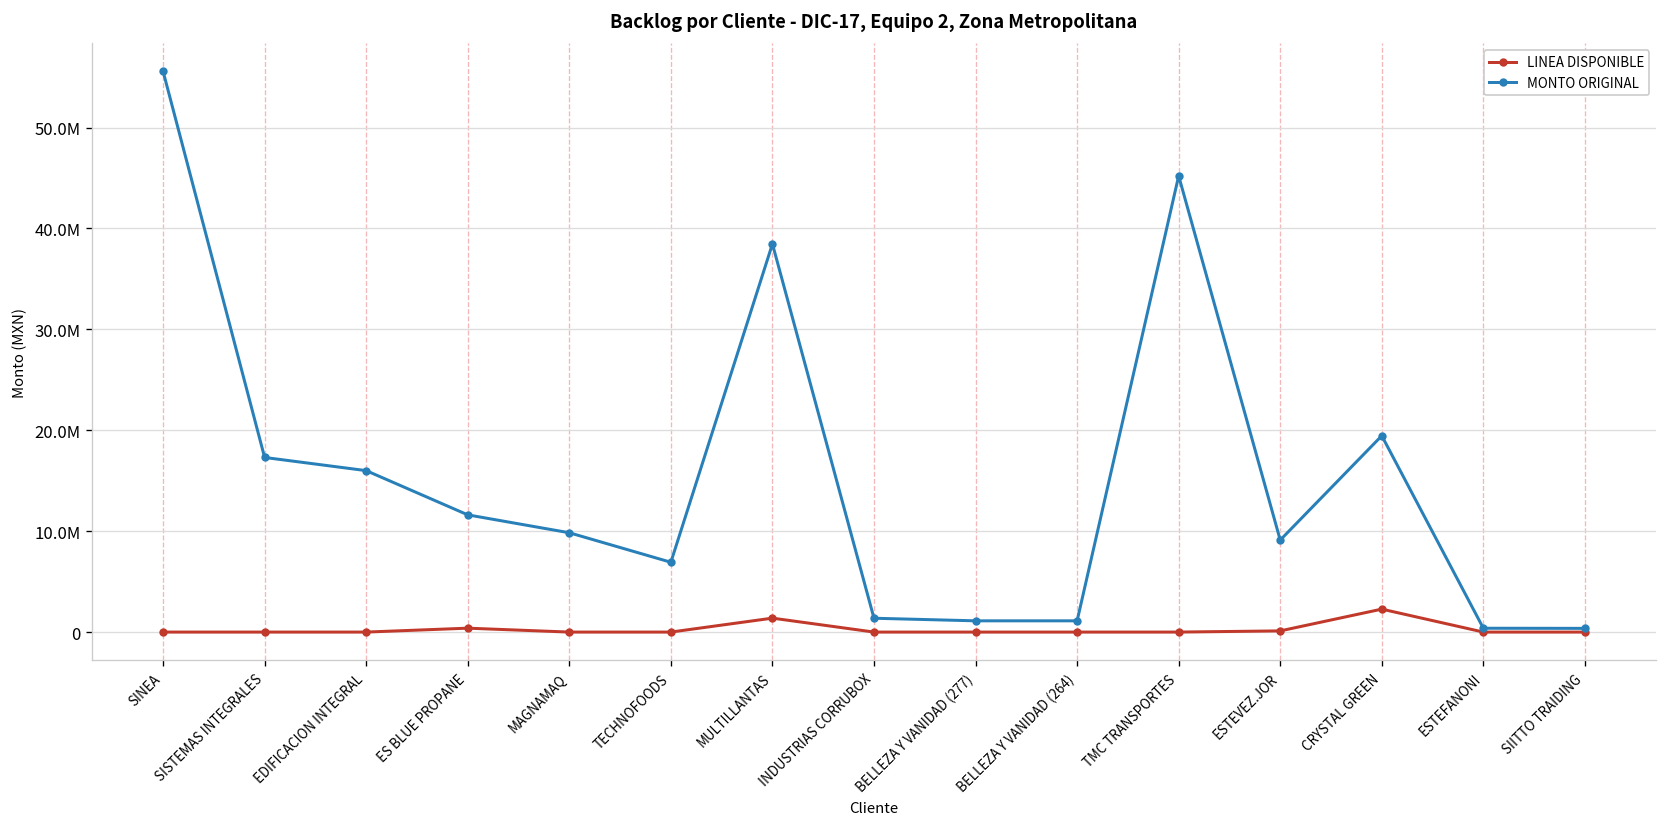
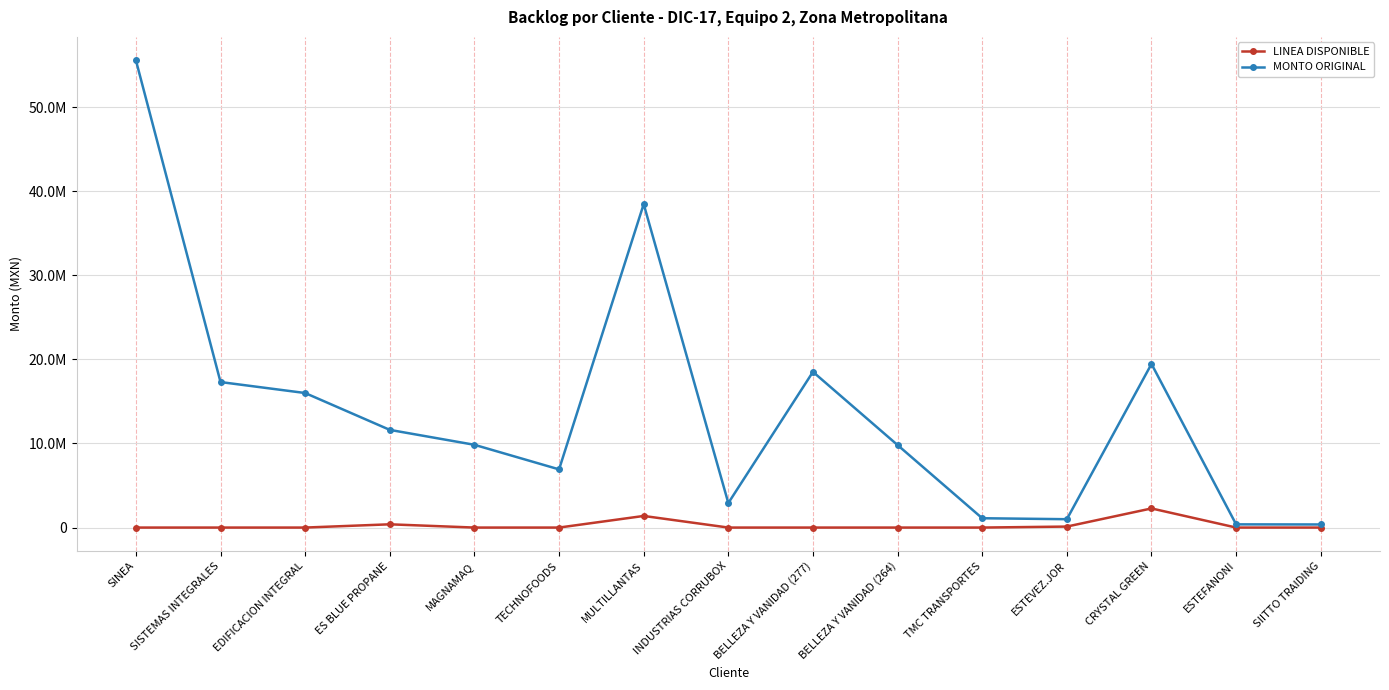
  {
    "LINEA DISPONIBLE": {
      "SINEA": 0,
      "SISTEMAS INTEGRALES": 0,
      "EDIFICACION INTEGRAL": 0,
      "ES BLUE PROPANE": 0,
      "MAGNAMAQ": 0,
      "TECHNOFOODS": 0,
      "MULTILLANTAS": 1000000,
      "INDUSTRIAS CORRUBOX": 0,
      "BELLEZA Y VANIDAD (277)": 0,
      "BELLEZA Y VANIDAD (264)": 0,
      "TMC TRANSPORTES": 0,
      "ESTEVEZ.JOR": 0,
      "CRYSTAL GREEN": 2000000,
      "ESTEFANONI": 0,
      "SIITTO TRAIDING": 0
    },
    "MONTO ORIGINAL": {
      "SINEA": 56000000,
      "SISTEMAS INTEGRALES": 17000000,
      "EDIFICACION INTEGRAL": 16000000,
      "ES BLUE PROPANE": 12000000,
      "MAGNAMAQ": 10000000,
      "TECHNOFOODS": 7000000,
      "MULTILLANTAS": 38000000,
-     "INDUSTRIAS CORRUBOX": 1000000,
-     "BELLEZA Y VANIDAD (277)": 1000000,
-     "BELLEZA Y VANIDAD (264)": 1000000,
-     "TMC TRANSPORTES": 45000000,
-     "ESTEVEZ.JOR": 9000000,
+     "INDUSTRIAS CORRUBOX": 3000000,
+     "BELLEZA Y VANIDAD (277)": 19000000,
+     "BELLEZA Y VANIDAD (264)": 10000000,
+     "TMC TRANSPORTES": 1000000,
+     "ESTEVEZ.JOR": 1000000,
      "CRYSTAL GREEN": 19000000,
      "ESTEFANONI": 0,
      "SIITTO TRAIDING": 0
    }
  }
